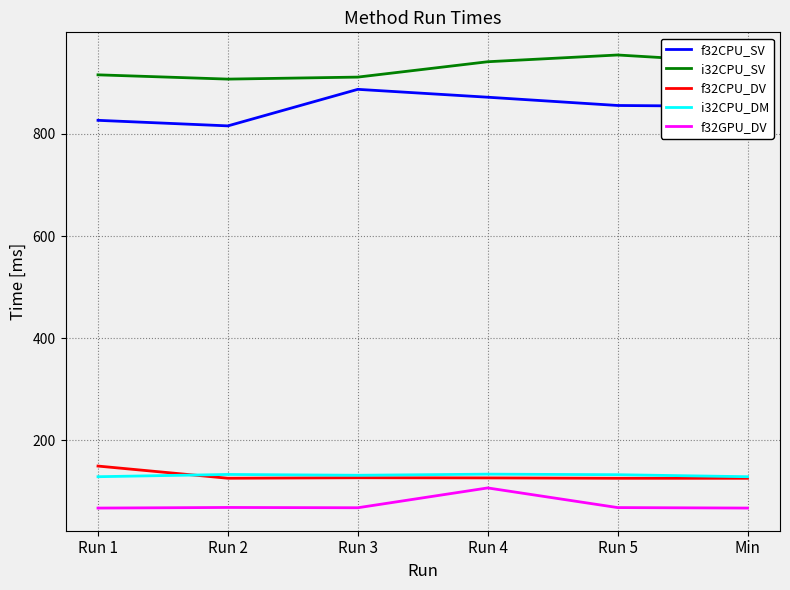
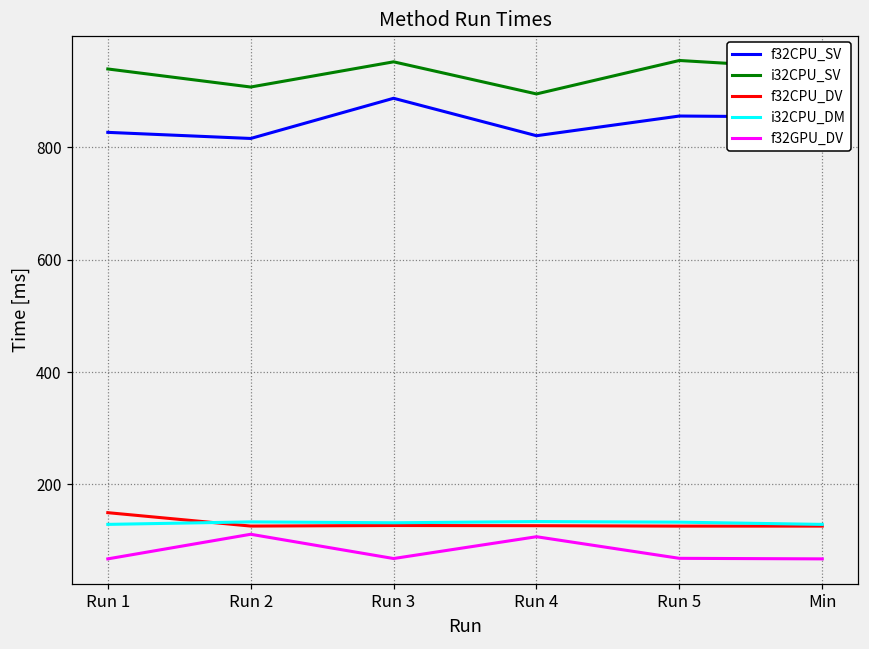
  {
    "f32CPU_SV": {
      "Run 1": 830,
      "Run 2": 820,
      "Run 3": 890,
-     "Run 4": 870,
+     "Run 4": 820,
      "Run 5": 860
    },
    "i32CPU_SV": {
-     "Run 1": 920,
+     "Run 1": 940,
      "Run 2": 910,
-     "Run 3": 910,
-     "Run 4": 940,
+     "Run 3": 950,
+     "Run 4": 900,
      "Run 5": 950
    },
    "f32CPU_DV": {
      "Run 1": 150,
      "Run 2": 130,
      "Run 4": 130,
      "Run 5": 130
    },
    "i32CPU_DM": {
      "Run 1": 130,
      "Run 2": 130,
      "Run 4": 130,
      "Run 5": 130
    },
    "f32GPU_DV": {
      "Run 1": 70,
-     "Run 2": 70,
+     "Run 2": 110,
      "Run 3": 70,
      "Run 4": 110,
      "Run 5": 70,
      "Min": 70
    }
  }
